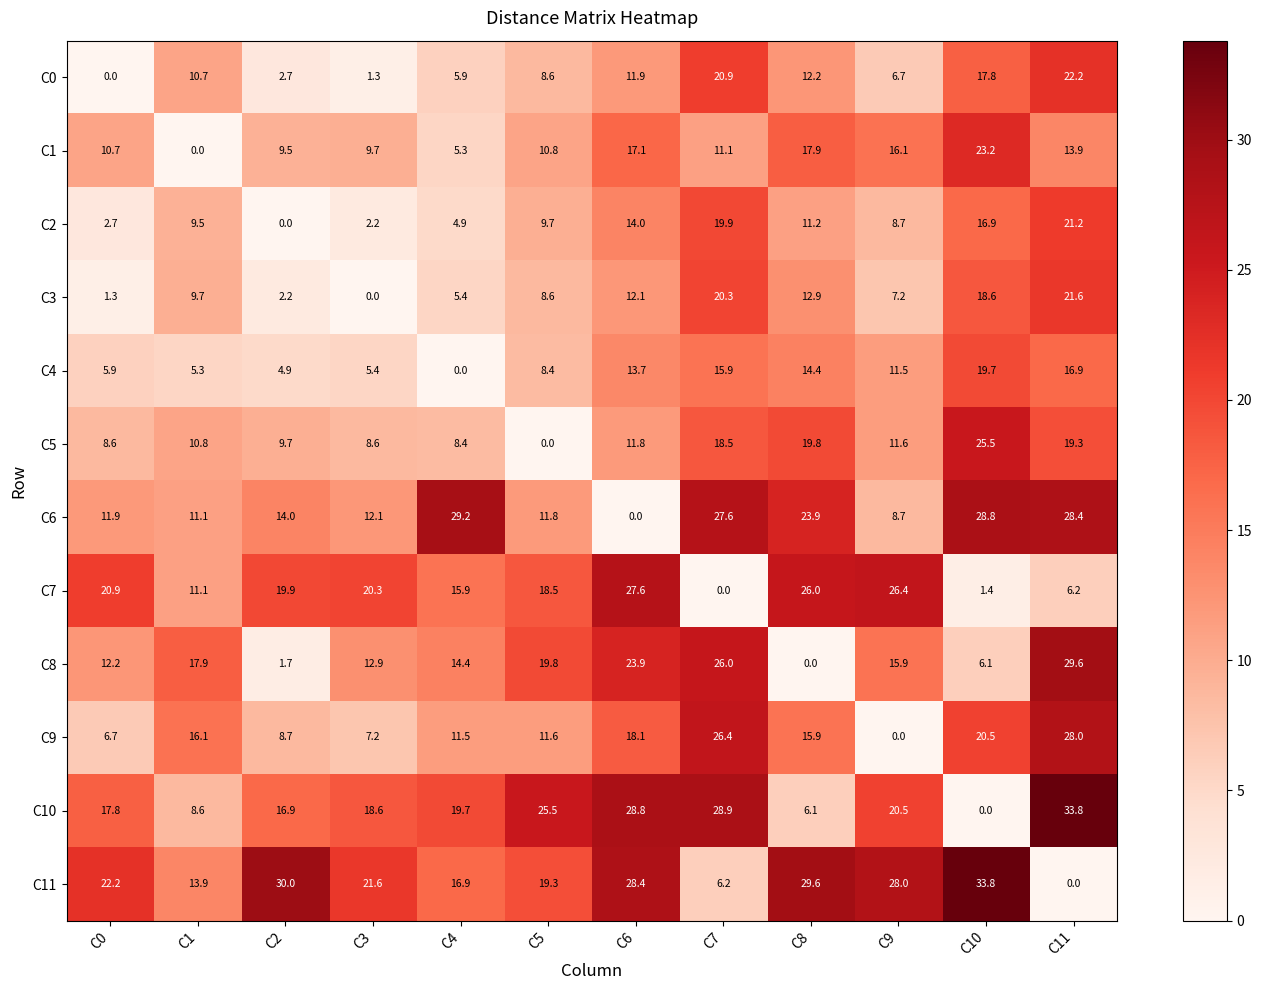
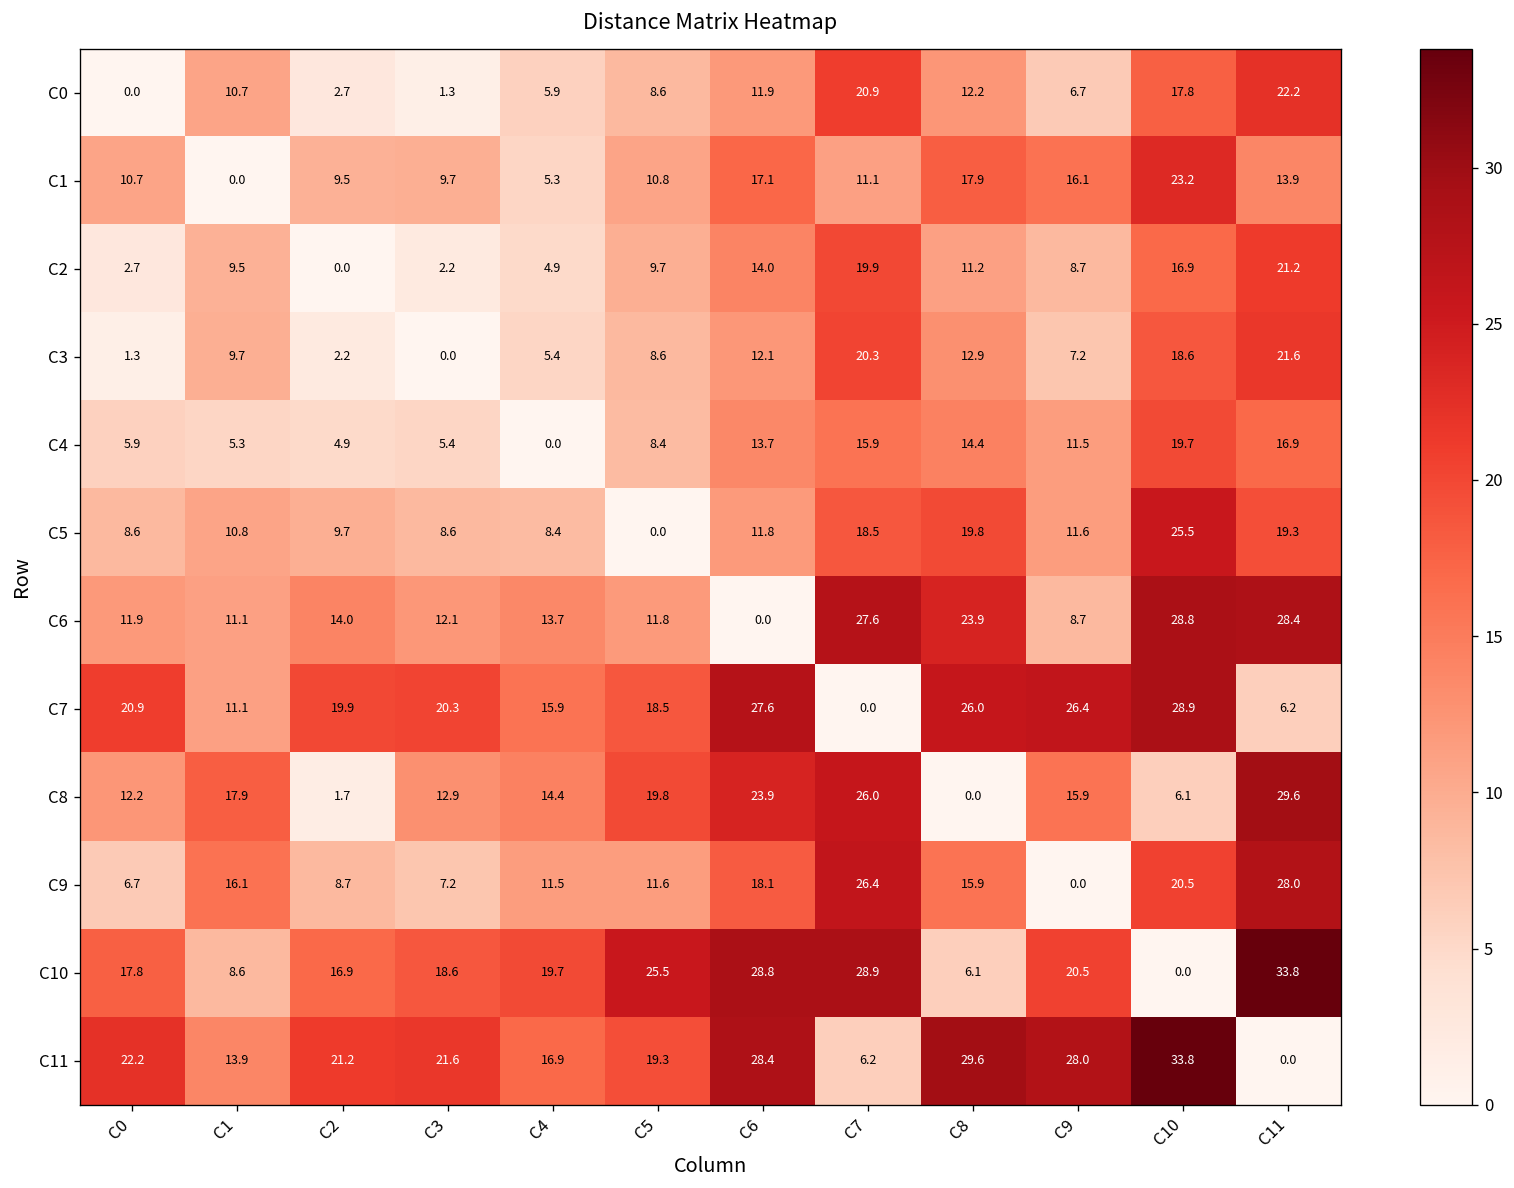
  {
    "C0": {
      "C0": 0.0,
      "C1": 10.7,
      "C2": 2.7,
      "C3": 1.3,
      "C4": 5.9,
      "C5": 8.6,
      "C6": 11.9,
      "C7": 20.9,
      "C8": 12.2,
      "C9": 6.7,
      "C10": 17.8,
      "C11": 22.2
    },
    "C1": {
      "C0": 10.7,
      "C1": 0.0,
      "C2": 9.5,
      "C3": 9.7,
      "C4": 5.3,
      "C5": 10.8,
      "C6": 17.1,
      "C7": 11.1,
      "C8": 17.9,
      "C9": 16.1,
      "C10": 23.2,
      "C11": 13.9
    },
    "C2": {
      "C0": 2.7,
      "C1": 9.5,
      "C2": 0.0,
      "C3": 2.2,
      "C4": 4.9,
      "C5": 9.7,
      "C6": 14.0,
      "C7": 19.9,
      "C8": 11.2,
      "C9": 8.7,
      "C10": 16.9,
      "C11": 21.2
    },
    "C3": {
      "C0": 1.3,
      "C1": 9.7,
      "C2": 2.2,
      "C3": 0.0,
      "C4": 5.4,
      "C5": 8.6,
      "C6": 12.1,
      "C7": 20.3,
      "C8": 12.9,
      "C9": 7.2,
      "C10": 18.6,
      "C11": 21.6
    },
    "C4": {
      "C0": 5.9,
      "C1": 5.3,
      "C2": 4.9,
      "C3": 5.4,
      "C4": 0.0,
      "C5": 8.4,
      "C6": 13.7,
      "C7": 15.9,
      "C8": 14.4,
      "C9": 11.5,
      "C10": 19.7,
      "C11": 16.9
    },
    "C5": {
      "C0": 8.6,
      "C1": 10.8,
      "C2": 9.7,
      "C3": 8.6,
      "C4": 8.4,
      "C5": 0.0,
      "C6": 11.8,
      "C7": 18.5,
      "C8": 19.8,
      "C9": 11.6,
      "C10": 25.5,
      "C11": 19.3
    },
    "C6": {
      "C0": 11.9,
      "C1": 11.1,
      "C2": 14.0,
      "C3": 12.1,
-     "C4": 29.2,
+     "C4": 13.7,
      "C5": 11.8,
      "C6": 0.0,
      "C7": 27.6,
      "C8": 23.9,
      "C9": 8.7,
      "C10": 28.8,
      "C11": 28.4
    },
    "C7": {
      "C0": 20.9,
      "C1": 11.1,
      "C2": 19.9,
      "C3": 20.3,
      "C4": 15.9,
      "C5": 18.5,
      "C6": 27.6,
      "C7": 0.0,
      "C8": 26.0,
      "C9": 26.4,
-     "C10": 1.4,
+     "C10": 28.9,
      "C11": 6.2
    },
    "C8": {
      "C0": 12.2,
      "C1": 17.9,
      "C2": 1.7,
      "C3": 12.9,
      "C4": 14.4,
      "C5": 19.8,
      "C6": 23.9,
      "C7": 26.0,
      "C8": 0.0,
      "C9": 15.9,
      "C10": 6.1,
      "C11": 29.6
    },
    "C9": {
      "C0": 6.7,
      "C1": 16.1,
      "C2": 8.7,
      "C3": 7.2,
      "C4": 11.5,
      "C5": 11.6,
      "C6": 18.1,
      "C7": 26.4,
      "C8": 15.9,
      "C9": 0.0,
      "C10": 20.5,
      "C11": 28.0
    },
    "C10": {
      "C0": 17.8,
      "C1": 8.6,
      "C2": 16.9,
      "C3": 18.6,
      "C4": 19.7,
      "C5": 25.5,
      "C6": 28.8,
      "C7": 28.9,
      "C8": 6.1,
      "C9": 20.5,
      "C10": 0.0,
      "C11": 33.8
    },
    "C11": {
      "C0": 22.2,
      "C1": 13.9,
-     "C2": 30.0,
+     "C2": 21.2,
      "C3": 21.6,
      "C4": 16.9,
      "C5": 19.3,
      "C6": 28.4,
      "C7": 6.2,
      "C8": 29.6,
      "C9": 28.0,
      "C10": 33.8,
      "C11": 0.0
    }
  }
